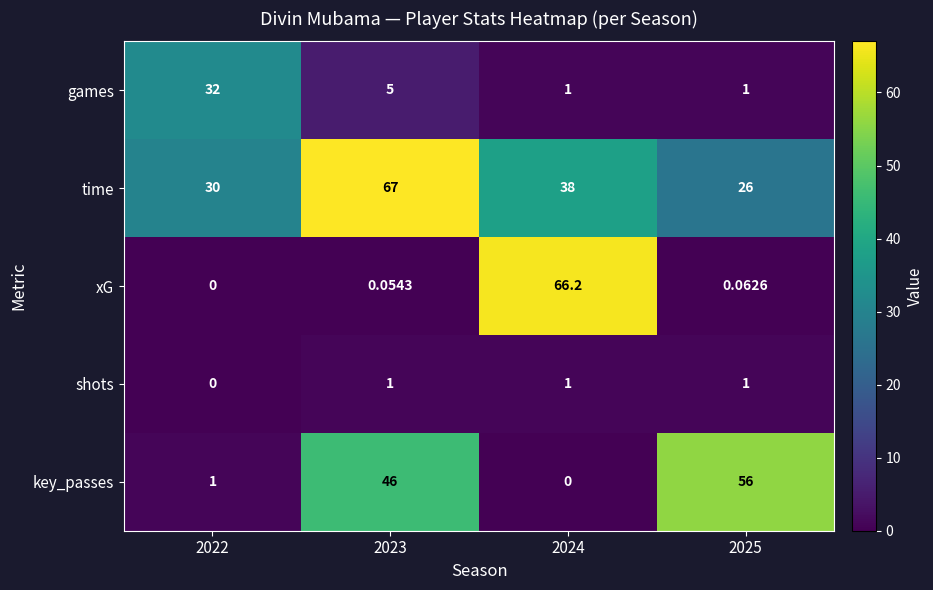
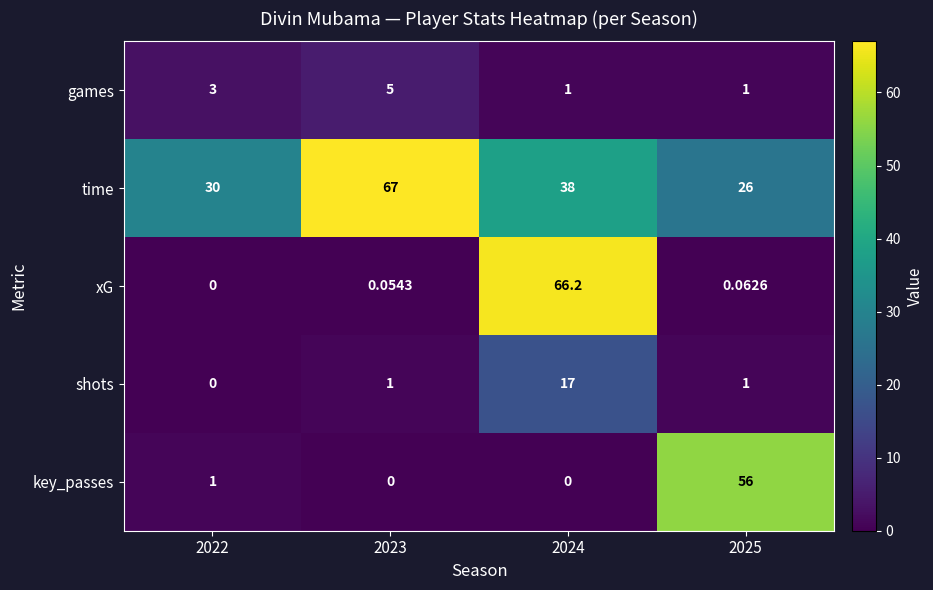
  {
    "games": {
-     "2022": 32,
+     "2022": 3,
      "2023": 5,
      "2024": 1,
      "2025": 1
    },
    "time": {
      "2022": 30,
      "2023": 67,
      "2024": 38,
      "2025": 26
    },
    "xG": {
      "2022": 0,
      "2023": 0.0543,
      "2024": 66.2,
      "2025": 0.0626
    },
    "shots": {
      "2022": 0,
      "2023": 1,
-     "2024": 1,
+     "2024": 17,
      "2025": 1
    },
    "key_passes": {
      "2022": 1,
-     "2023": 46,
+     "2023": 0,
      "2024": 0,
      "2025": 56
    }
  }
